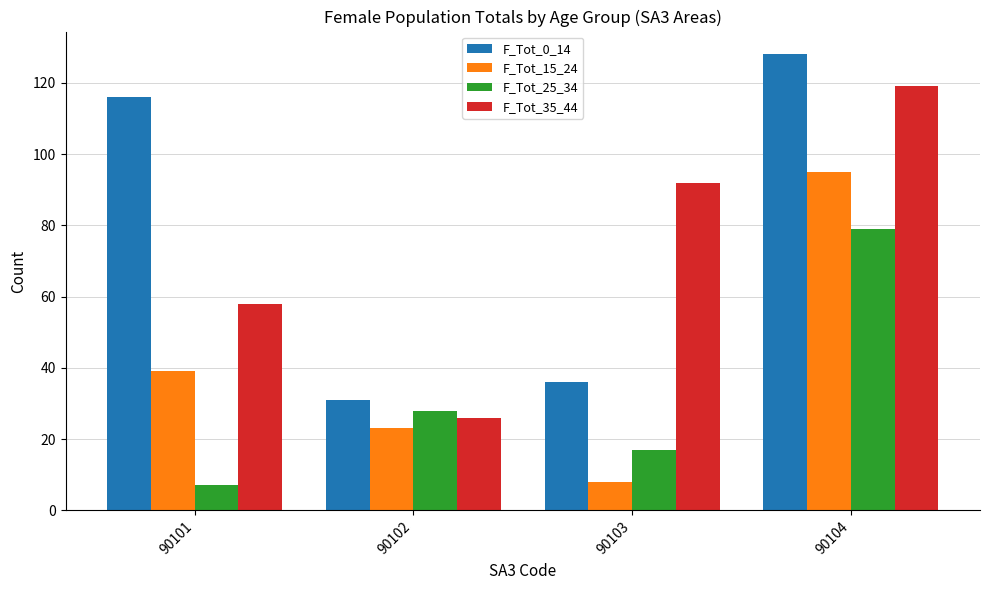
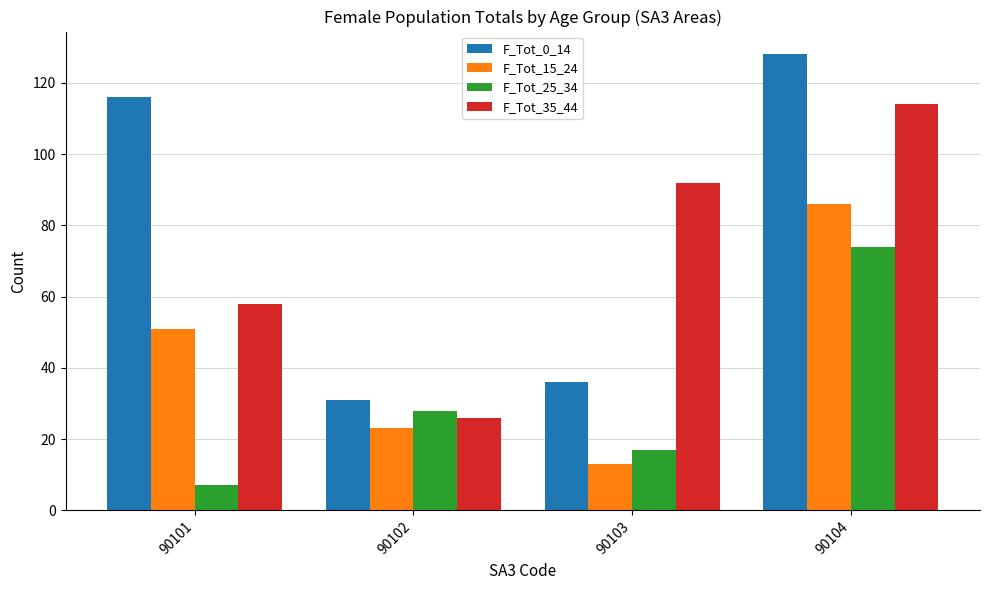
  {
    "F_Tot_0_14": {
      "90101": 116,
      "90102": 31,
      "90103": 36,
      "90104": 128
    },
    "F_Tot_15_24": {
-     "90101": 39,
+     "90101": 51,
      "90102": 23,
-     "90103": 8,
-     "90104": 95
+     "90103": 13,
+     "90104": 86
    },
    "F_Tot_25_34": {
      "90101": 7,
      "90102": 28,
      "90103": 17,
-     "90104": 79
+     "90104": 74
    },
    "F_Tot_35_44": {
      "90101": 58,
      "90102": 26,
      "90103": 92,
-     "90104": 119
+     "90104": 114
    }
  }
